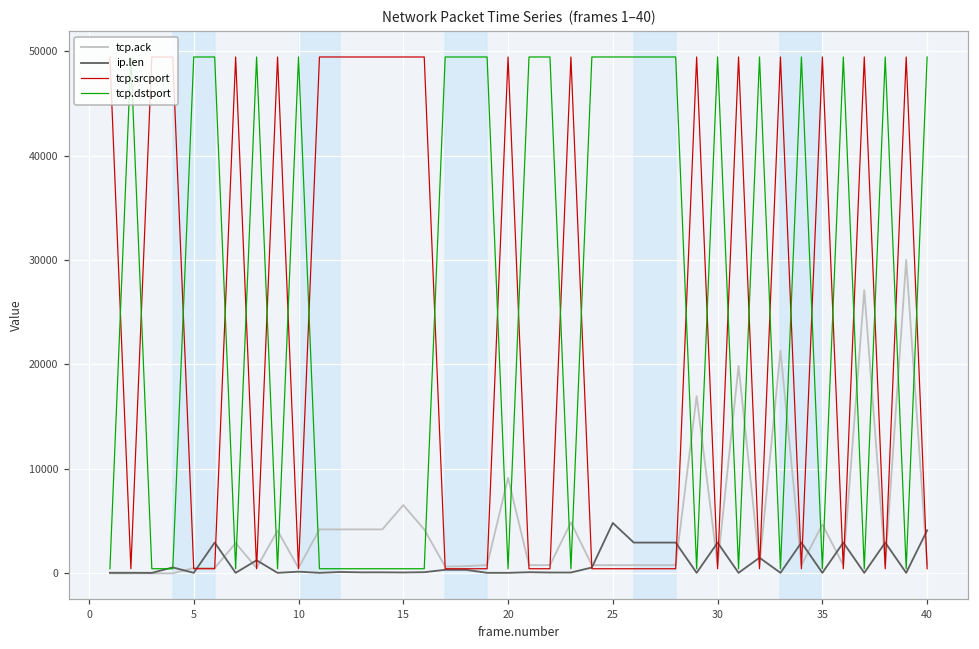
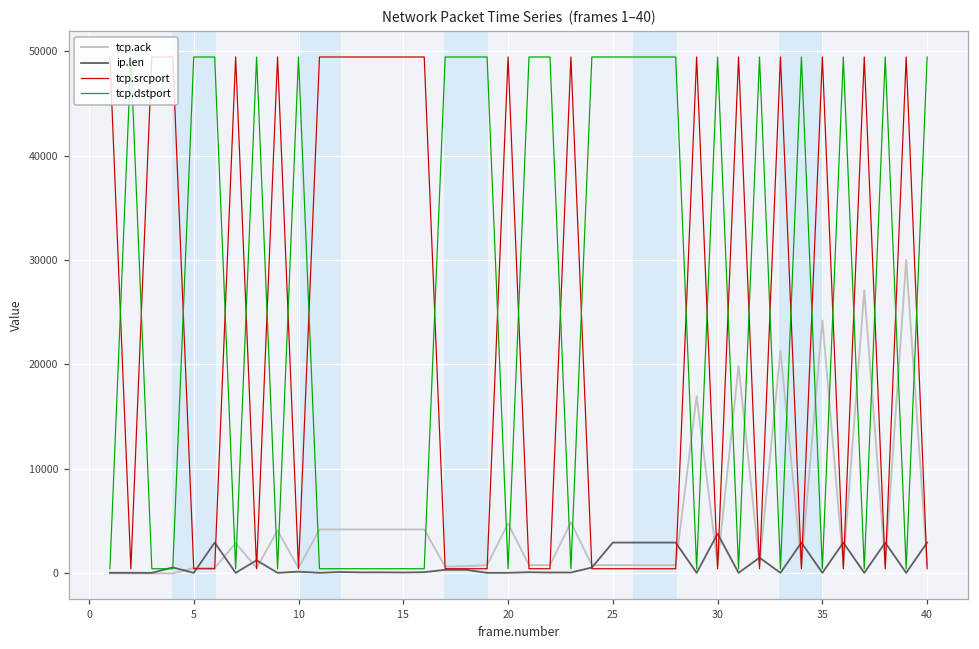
  {
    "tcp.ack": {
-     "15": 7000,
-     "20": 9000,
+     "15": 4000,
+     "20": 5000,
      "25": 1000,
      "30": 1000,
-     "35": 5000,
+     "35": 24000,
      "40": 1000
    },
    "ip.len": {
      "5": 0,
      "10": 0,
      "15": 0,
      "20": 0,
-     "25": 5000,
-     "30": 3000,
+     "25": 3000,
+     "30": 4000,
      "35": 0,
-     "40": 4000
+     "40": 3000
    },
    "tcp.srcport": {
      "15": 49000,
      "20": 49000,
      "25": 0,
      "30": 0,
      "35": 49000,
      "40": 0
    },
    "tcp.dstport": {
      "5": 49000,
      "10": 49000,
      "15": 0,
      "20": 0,
      "25": 49000,
      "30": 49000,
      "35": 0,
      "40": 49000
    }
  }
